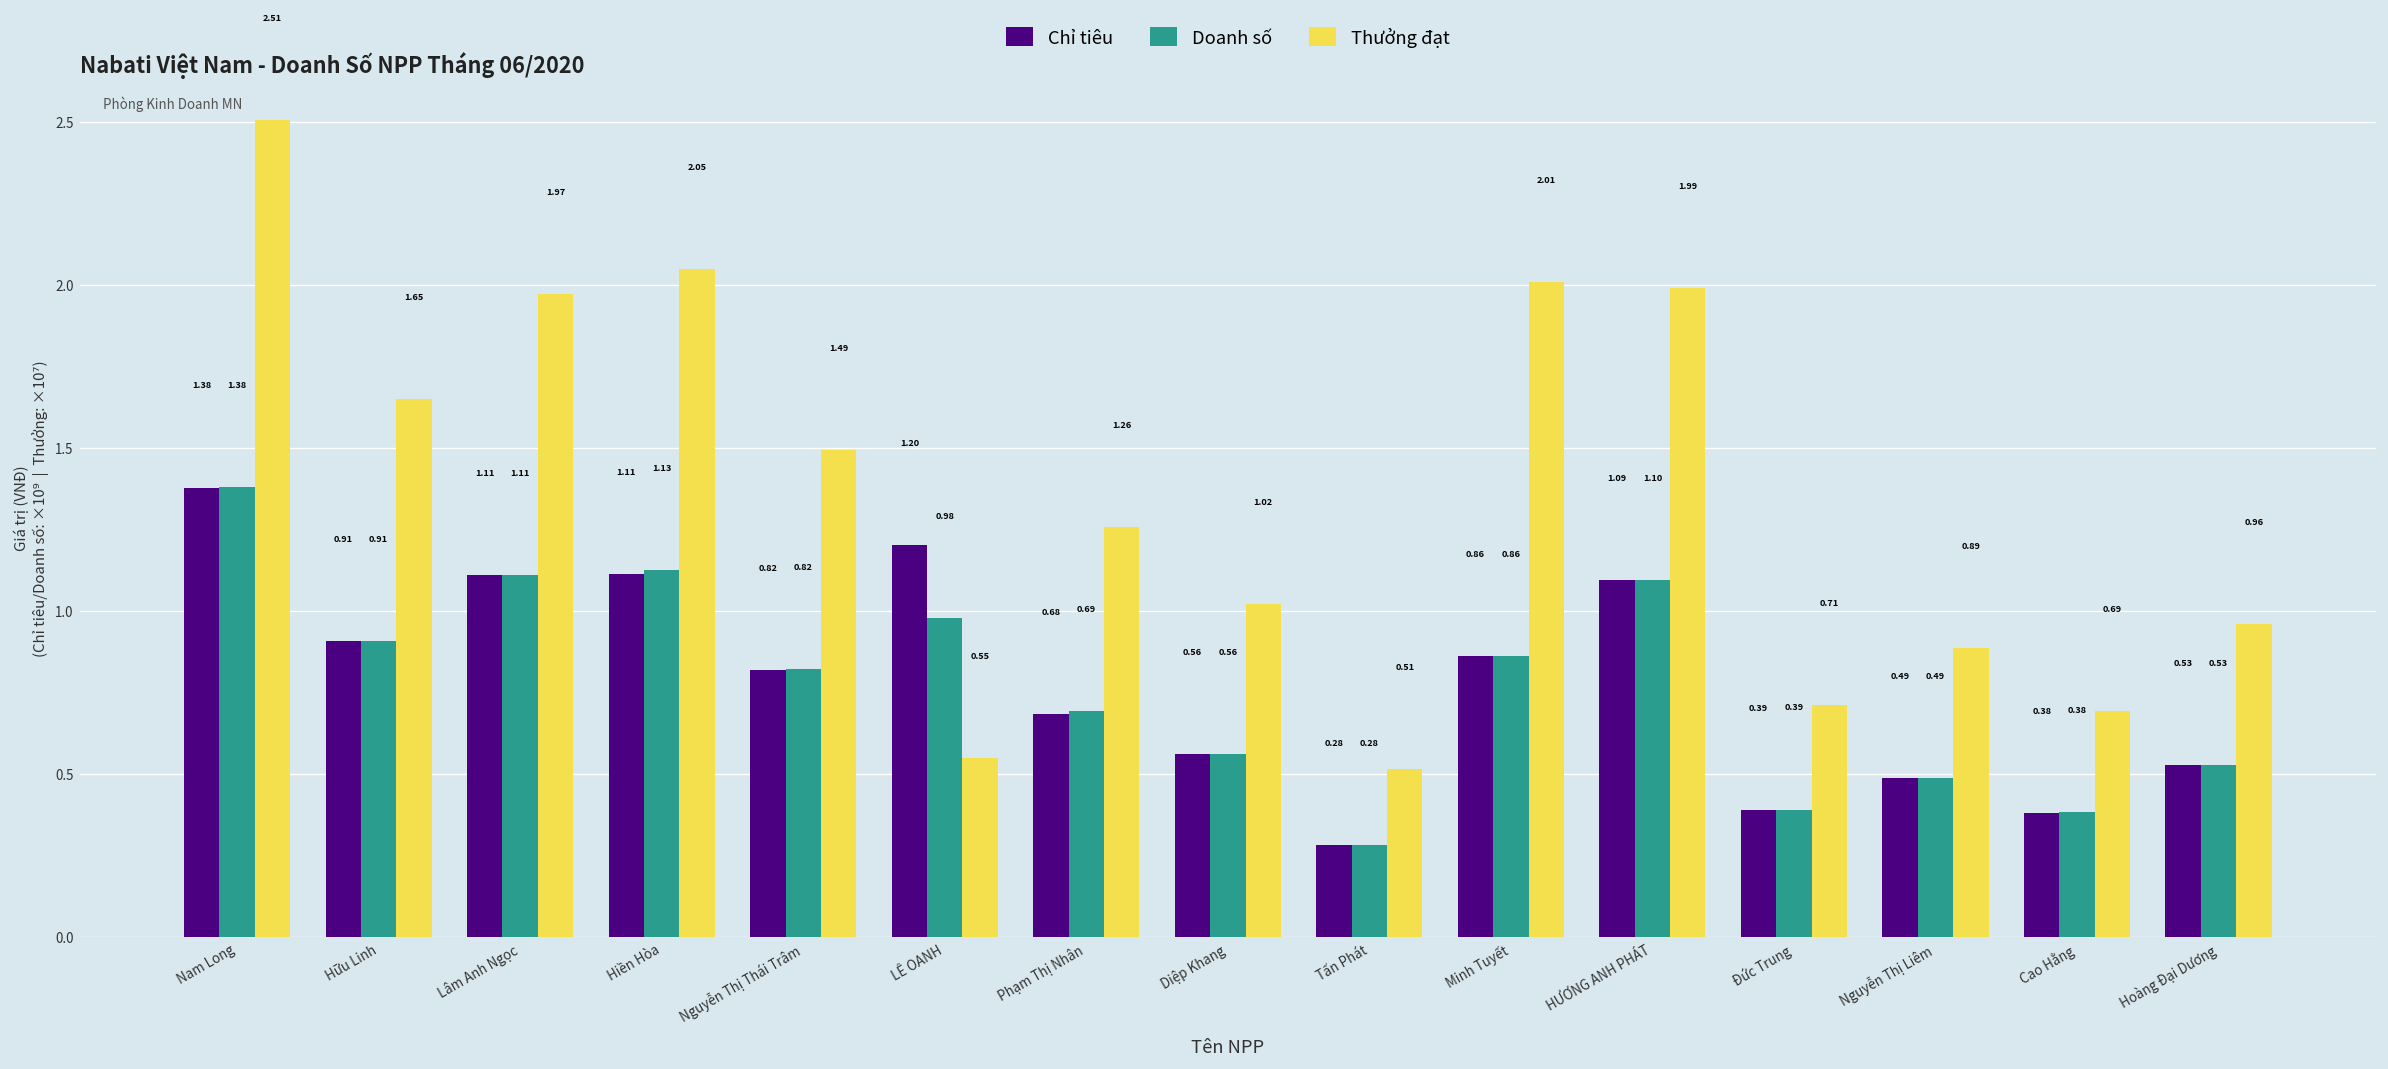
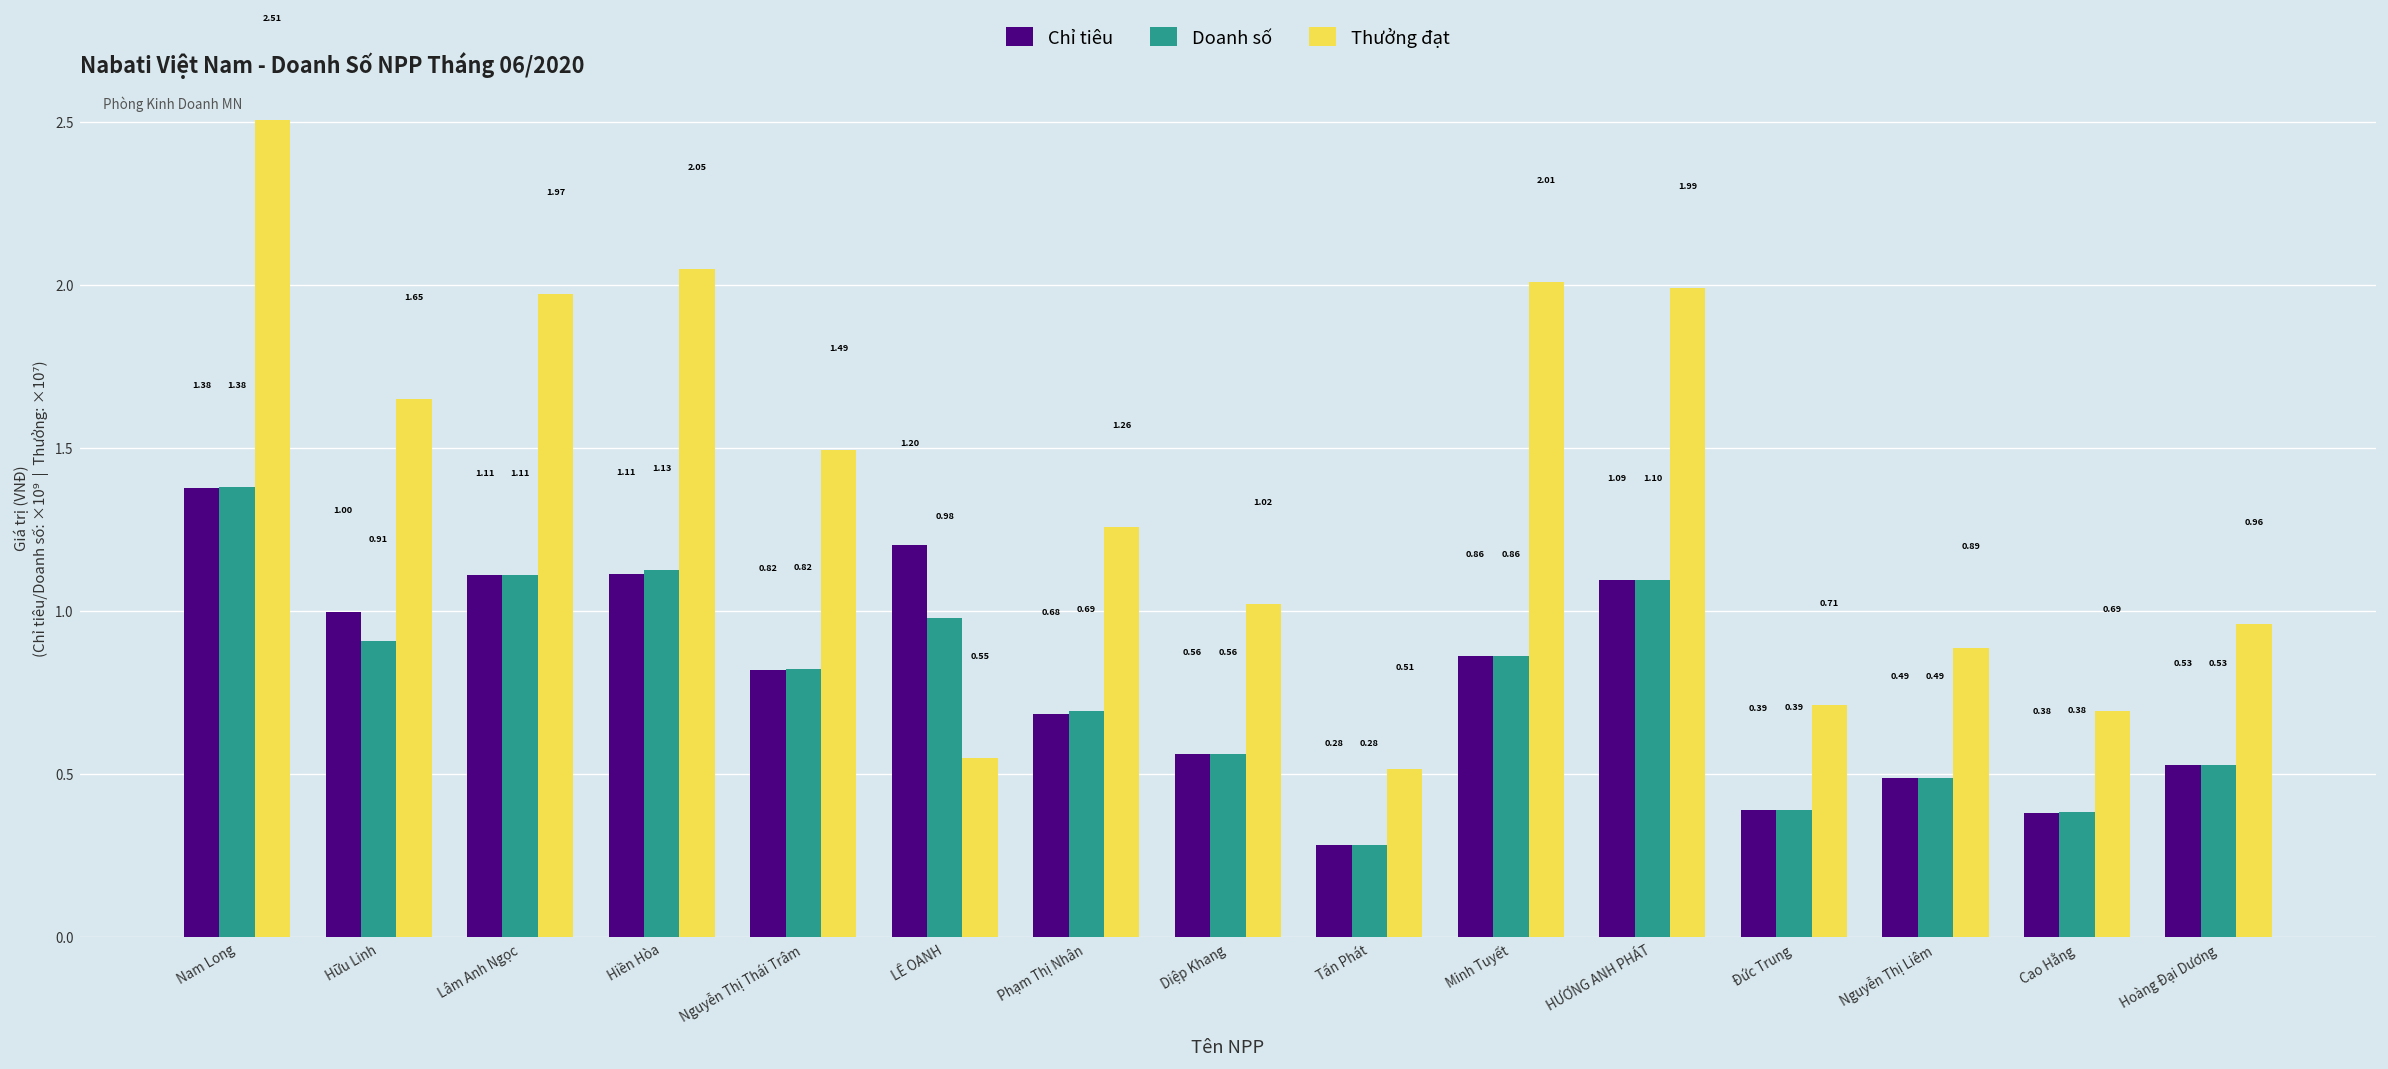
  {
    "Chỉ tiêu": {
-     "Hữu Linh": 0.91
+     "Hữu Linh": 1.00
    },
    "Doanh số": {
      "Nam Long": 1.38,
      "Hữu Linh": 0.91,
      "Lâm Anh Ngọc": 1.11,
      "Hiền Hòa": 1.13,
      "Nguyễn Thị Thái Trâm": 0.82,
      "LÊ OANH": 0.98,
      "Phạm Thị Nhân": 0.69,
      "Diệp Khang": 0.56,
      "Tấn Phát": 0.28,
      "Minh Tuyết": 0.86,
      "HƯƠNG ANH PHÁT": 1.10,
      "Đức Trung": 0.39,
      "Nguyễn Thị Liêm": 0.49,
      "Cao Hằng": 0.38,
      "Hoàng Đại Dương": 0.53
    },
    "Thưởng đạt": {
      "Nam Long": 2.51,
      "Hữu Linh": 1.65,
      "Lâm Anh Ngọc": 1.97,
      "Hiền Hòa": 2.05,
      "Nguyễn Thị Thái Trâm": 1.49,
      "LÊ OANH": 0.55,
      "Phạm Thị Nhân": 1.26,
      "Diệp Khang": 1.02,
      "Tấn Phát": 0.51,
      "Minh Tuyết": 2.01,
      "HƯƠNG ANH PHÁT": 1.99,
      "Nguyễn Thị Liêm": 0.89,
      "Hoàng Đại Dương": 0.96
    }
  }
